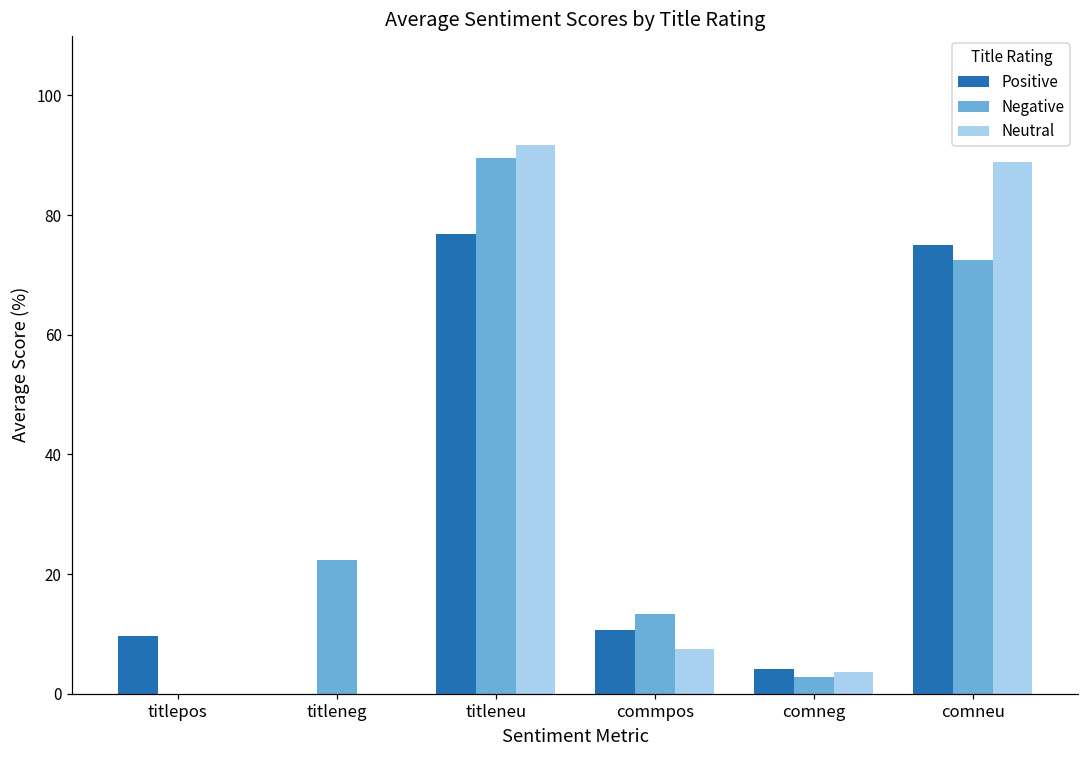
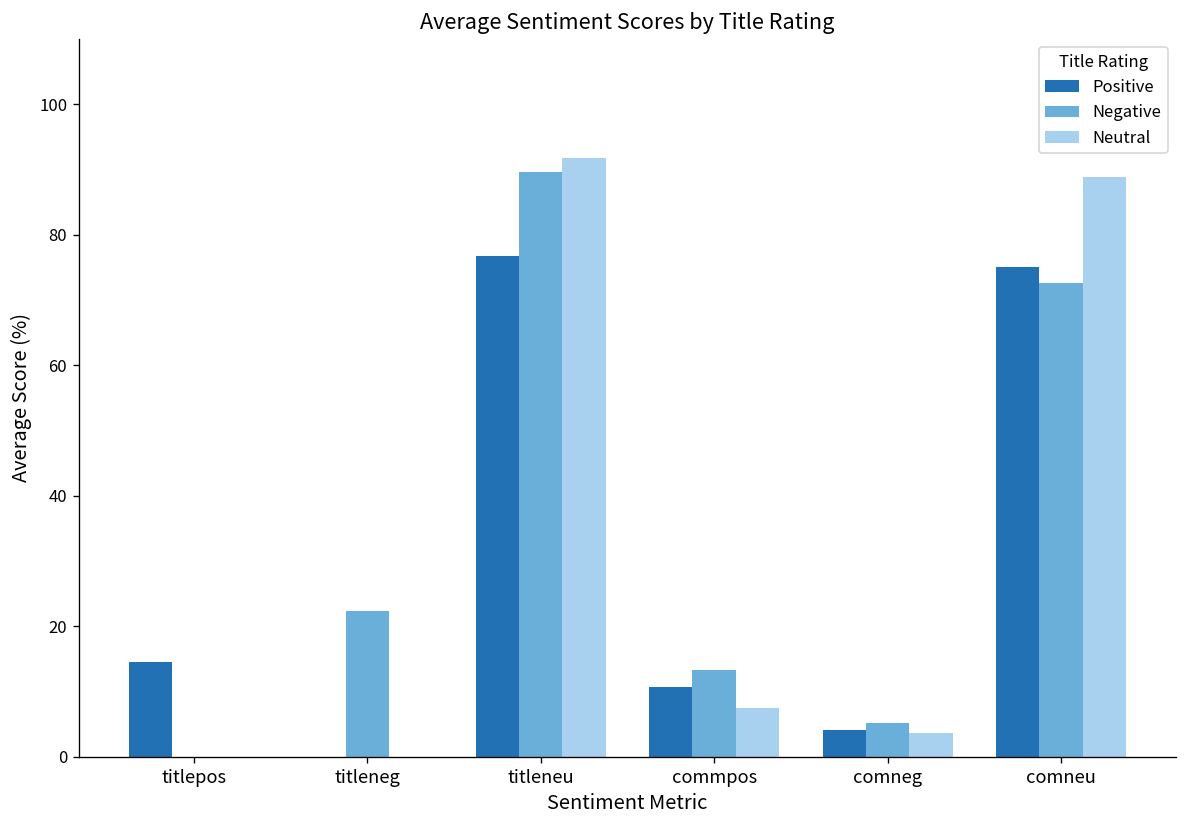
  {
    "Positive": {
-     "titlepos": 10,
+     "titlepos": 15,
      "titleneg": 0,
      "titleneu": 77,
      "commpos": 11,
      "comneg": 4,
      "comneu": 75
    },
    "Negative": {
      "titlepos": 0,
      "titleneg": 22,
      "titleneu": 90,
      "commpos": 13,
-     "comneg": 3,
+     "comneg": 5,
      "comneu": 73
    },
    "Neutral": {
      "titlepos": 0,
      "titleneg": 0,
      "titleneu": 92,
      "commpos": 8,
      "comneg": 4,
      "comneu": 89
    }
  }
